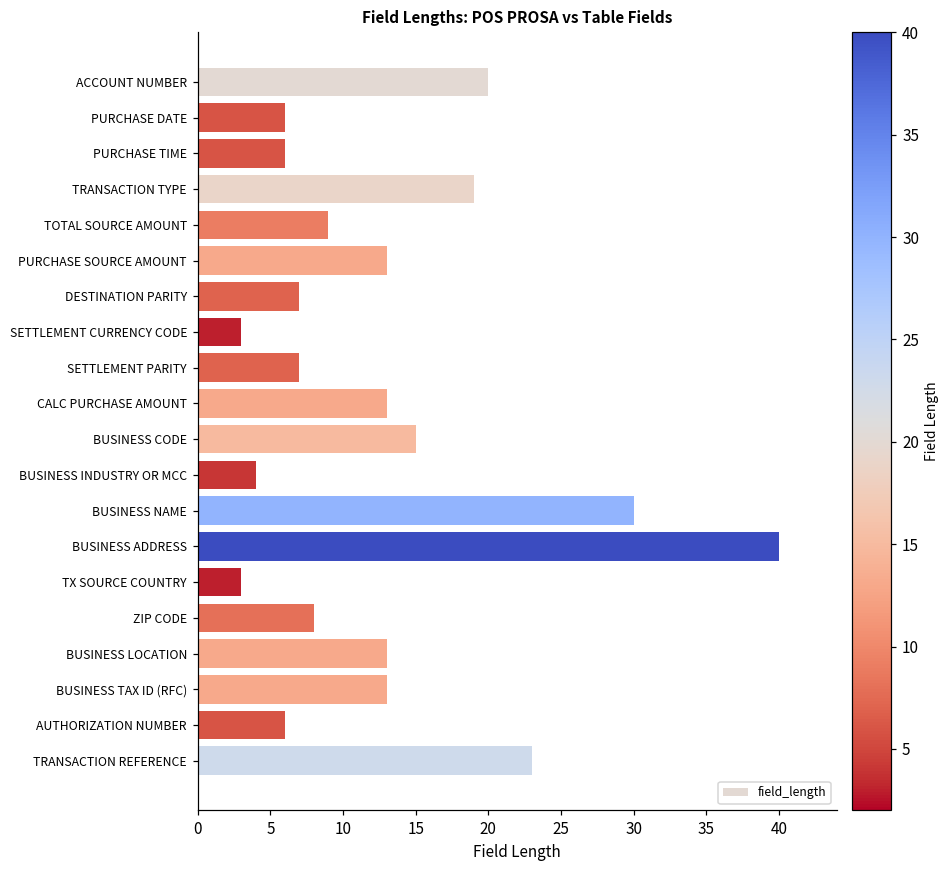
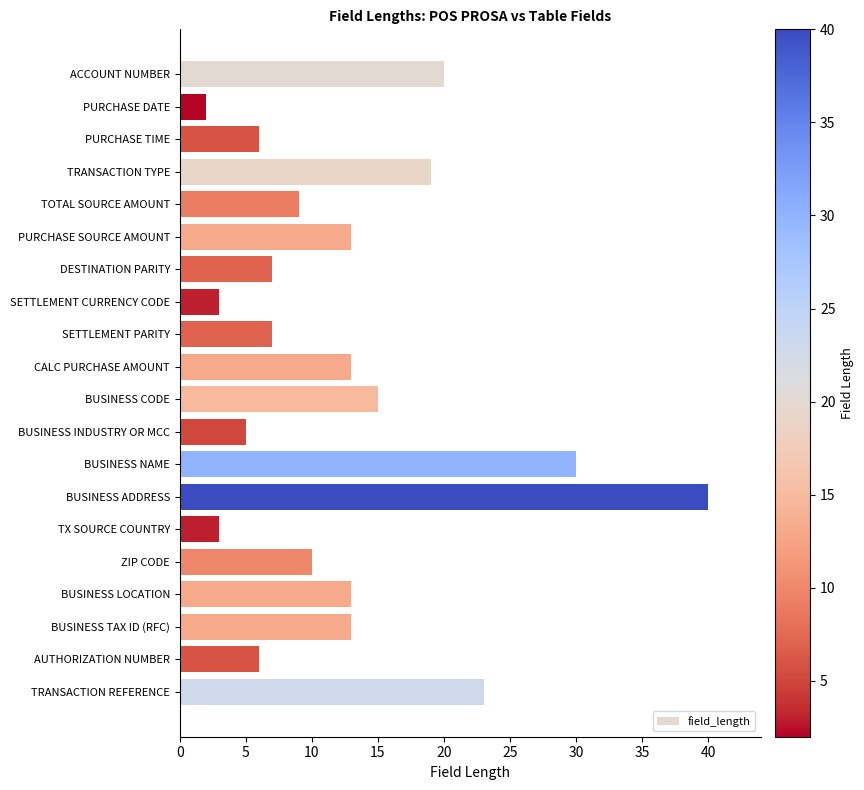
  {
    "ACCOUNT NUMBER": 20,
-   "PURCHASE DATE": 6,
+   "PURCHASE DATE": 2,
    "PURCHASE TIME": 6,
    "TRANSACTION TYPE": 19,
    "TOTAL SOURCE AMOUNT": 9,
    "PURCHASE SOURCE AMOUNT": 13,
    "DESTINATION PARITY": 7,
    "SETTLEMENT CURRENCY CODE": 3,
    "SETTLEMENT PARITY": 7,
    "CALC PURCHASE AMOUNT": 13,
    "BUSINESS CODE": 15,
-   "BUSINESS INDUSTRY OR MCC": 4,
+   "BUSINESS INDUSTRY OR MCC": 5,
    "BUSINESS NAME": 30,
    "BUSINESS ADDRESS": 40,
    "TX SOURCE COUNTRY": 3,
-   "ZIP CODE": 8,
+   "ZIP CODE": 10,
    "BUSINESS LOCATION": 13,
    "BUSINESS TAX ID (RFC)": 13,
    "AUTHORIZATION NUMBER": 6,
    "TRANSACTION REFERENCE": 23
  }
